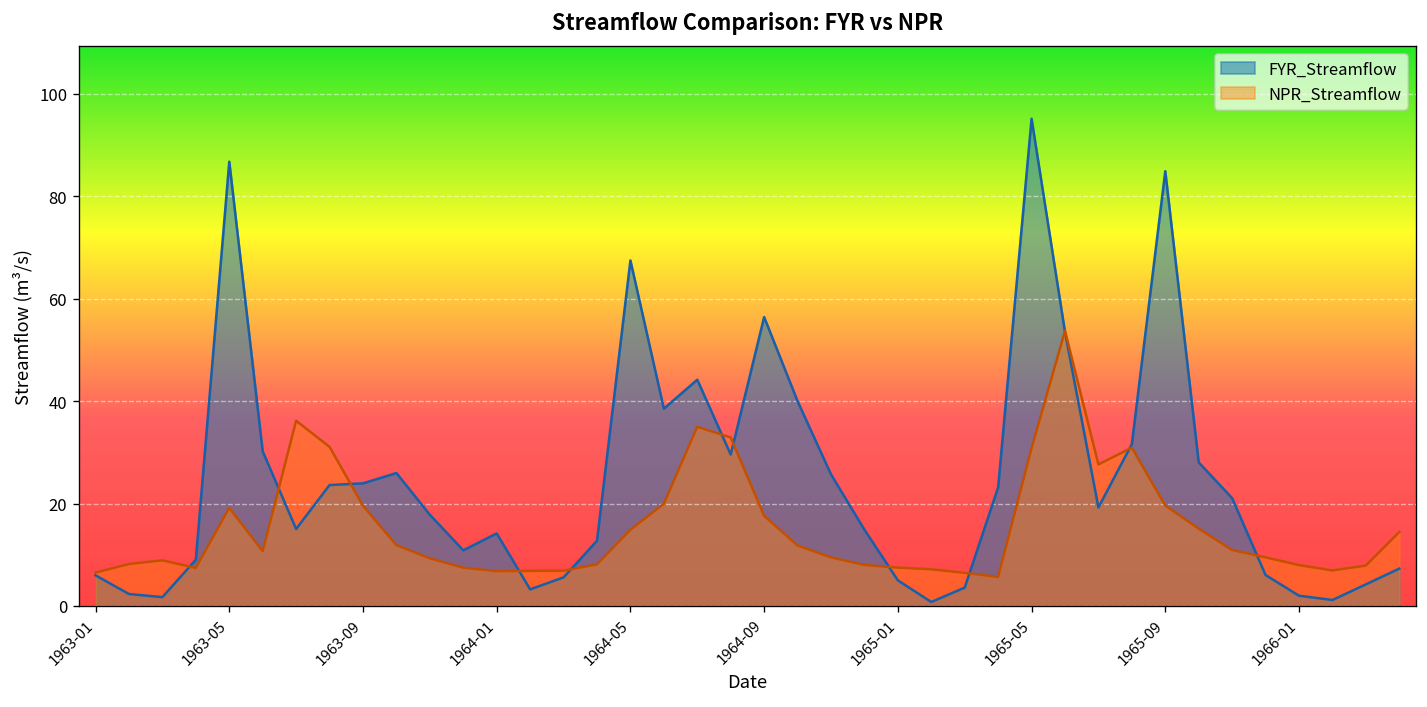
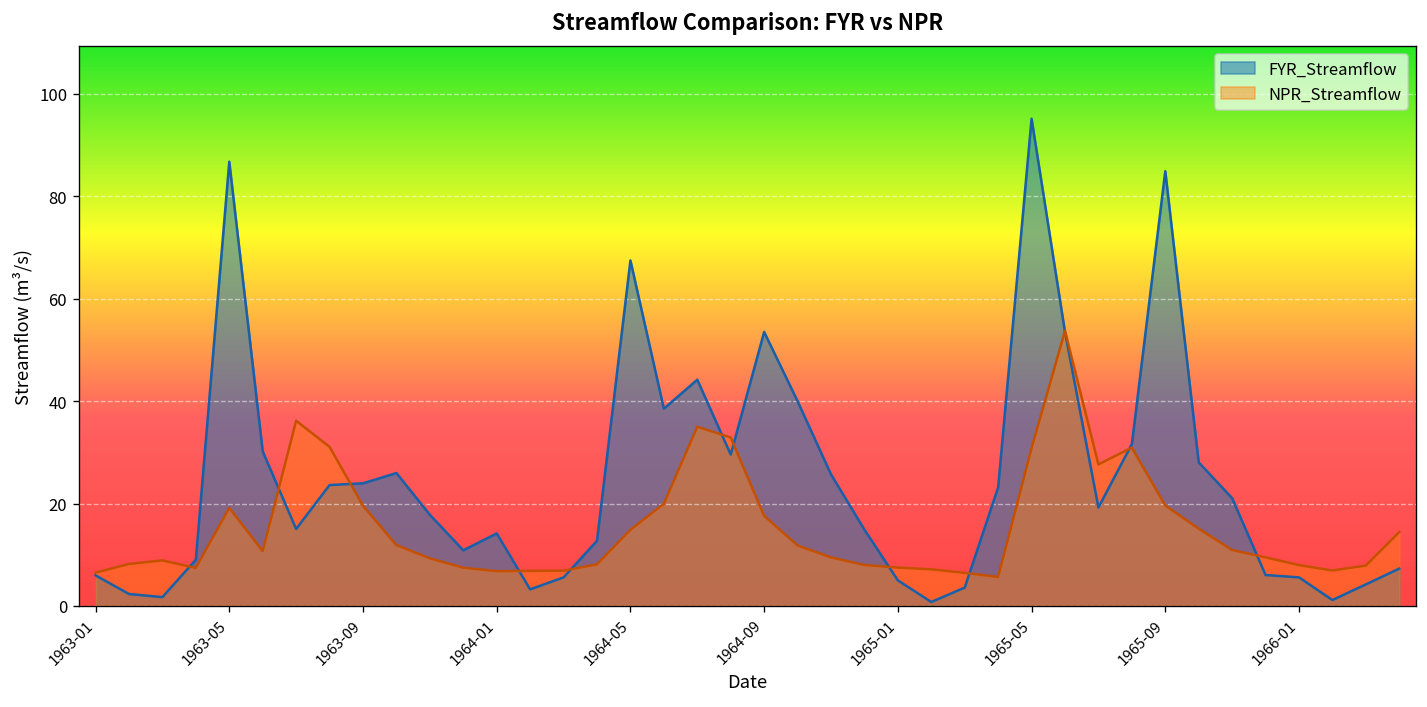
  {
    "FYR_Streamflow": {
      "1963-05": 87,
      "1963-09": 24,
      "1964-01": 14,
      "1964-05": 67,
-     "1964-09": 56,
+     "1964-09": 54,
      "1965-01": 5,
      "1965-05": 95,
      "1965-09": 85,
-     "1966-01": 2
+     "1966-01": 6
    },
    "NPR_Streamflow": {
      "1963-05": 19,
      "1963-09": 20,
      "1964-01": 7,
      "1964-05": 15,
      "1964-09": 18,
      "1965-01": 7,
      "1965-05": 31,
      "1965-09": 20,
      "1966-01": 8
    }
  }
